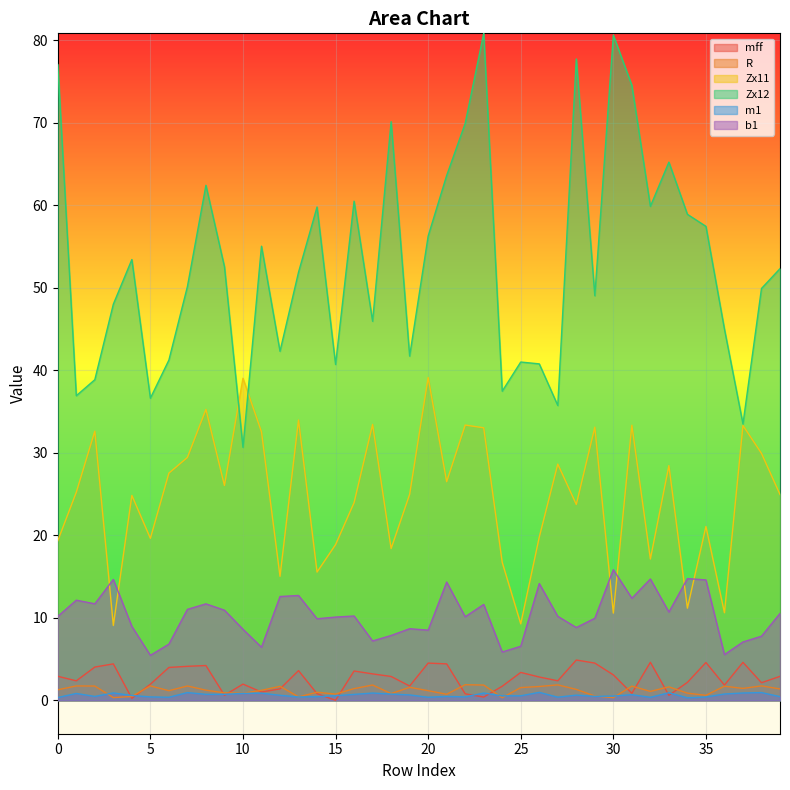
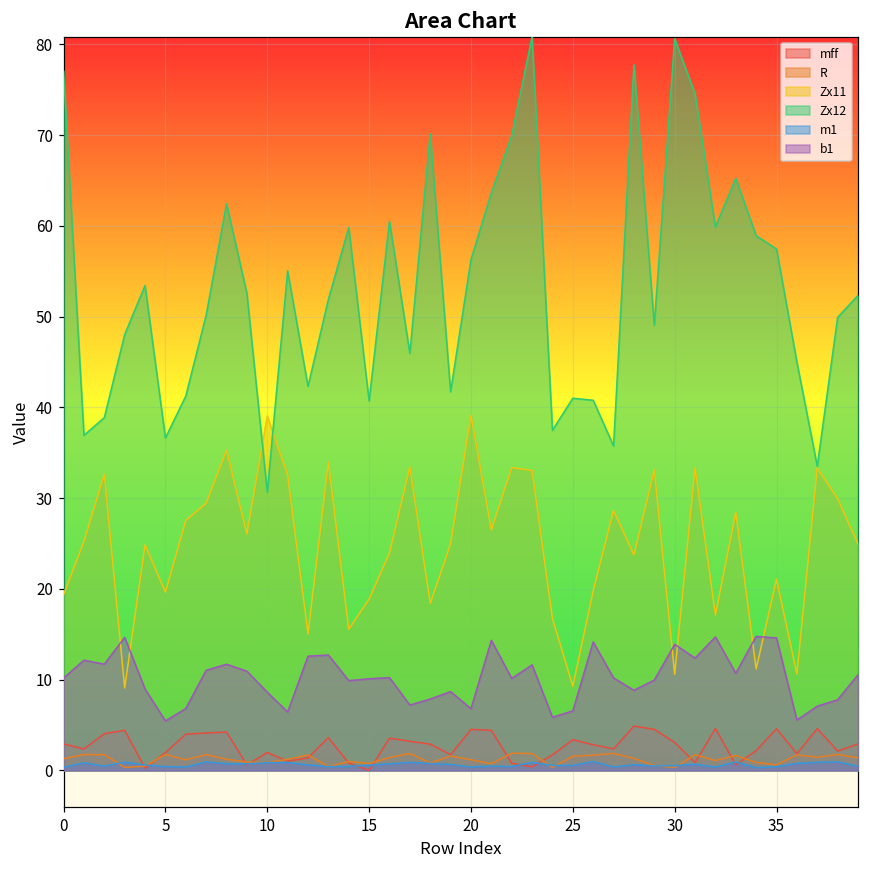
  {
    "Zx12": {
      "0": 77,
      "5": 37,
      "10": 31,
      "15": 41,
      "20": 56,
      "25": 41,
      "30": 81,
      "35": 57
    },
    "m1": {
      "0": 0,
      "5": 0,
      "20": 0,
      "25": 1
    },
    "b1": {
      "0": 10,
      "5": 5,
      "10": 9,
      "15": 10,
-     "20": 9,
+     "20": 7,
      "25": 7,
-     "30": 16,
+     "30": 14,
      "35": 15
    }
  }
